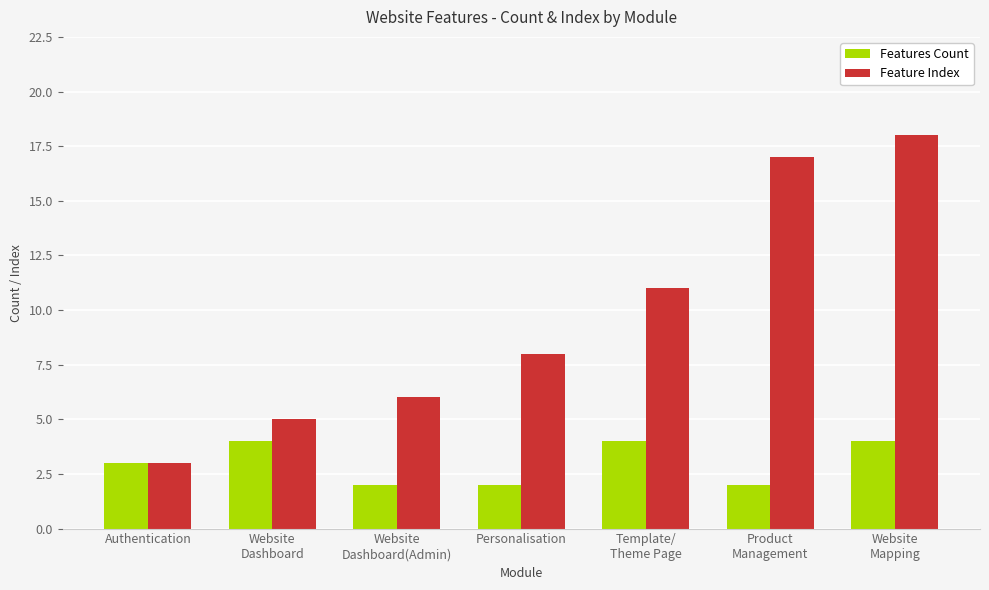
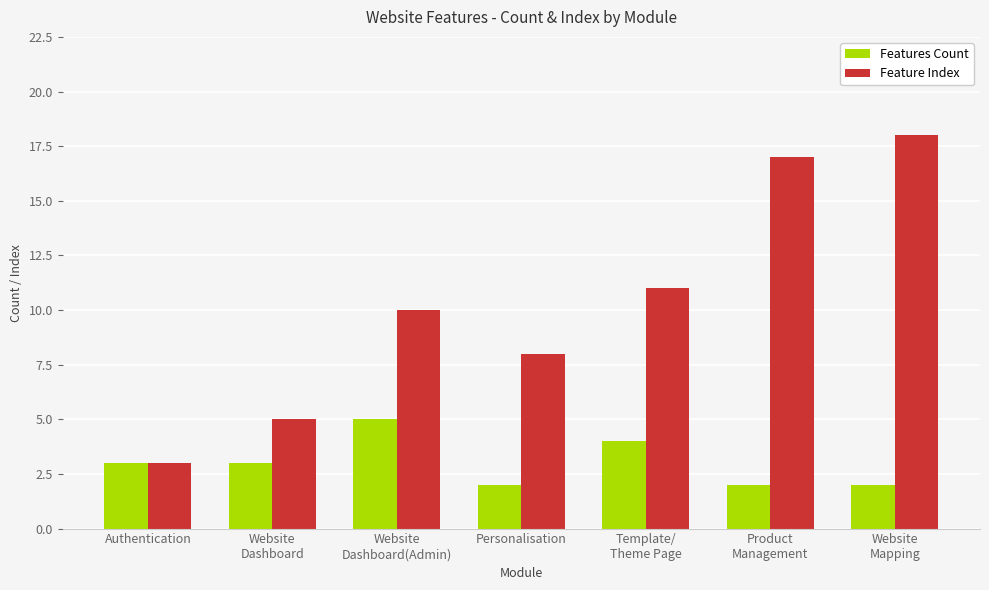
  {
    "Features Count": {
      "Authentication": 3,
-     "Website Dashboard": 4,
-     "Website Dashboard(Admin)": 2,
+     "Website Dashboard": 3,
+     "Website Dashboard(Admin)": 5,
      "Personalisation": 2,
      "Template/ Theme Page": 4,
      "Product Management": 2,
-     "Website Mapping": 4
+     "Website Mapping": 2
    },
    "Feature Index": {
      "Authentication": 3,
      "Website Dashboard": 5,
-     "Website Dashboard(Admin)": 6,
+     "Website Dashboard(Admin)": 10,
      "Personalisation": 8,
      "Template/ Theme Page": 11,
      "Product Management": 17,
      "Website Mapping": 18
    }
  }
